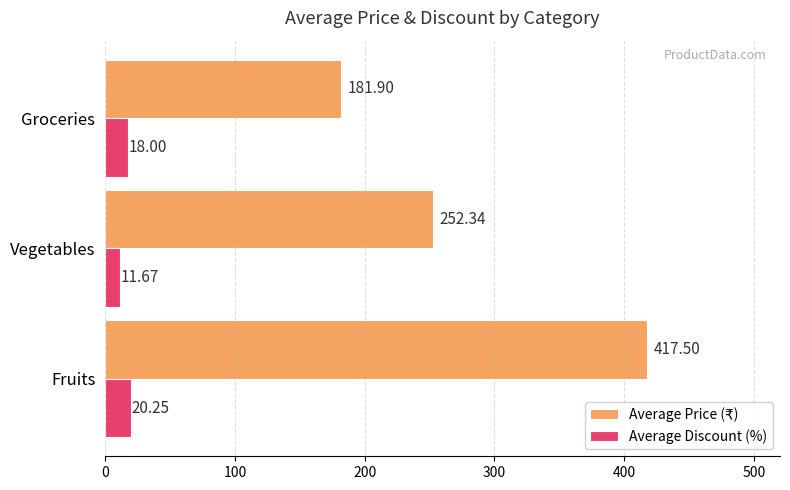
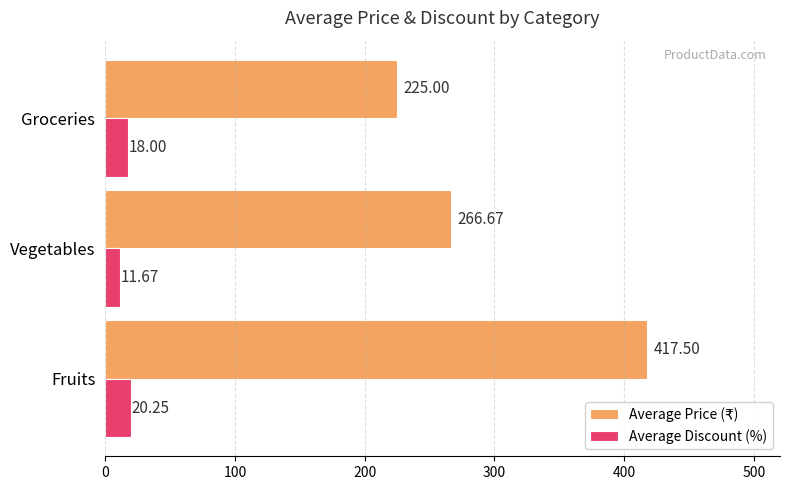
  {
    "Average Price (₹)": {
-     "Groceries": 181.90,
-     "Vegetables": 252.34,
+     "Groceries": 225.00,
+     "Vegetables": 266.67,
      "Fruits": 417.50
    },
    "Average Discount (%)": {
      "Groceries": 18.00,
      "Vegetables": 11.67,
      "Fruits": 20.25
    }
  }
